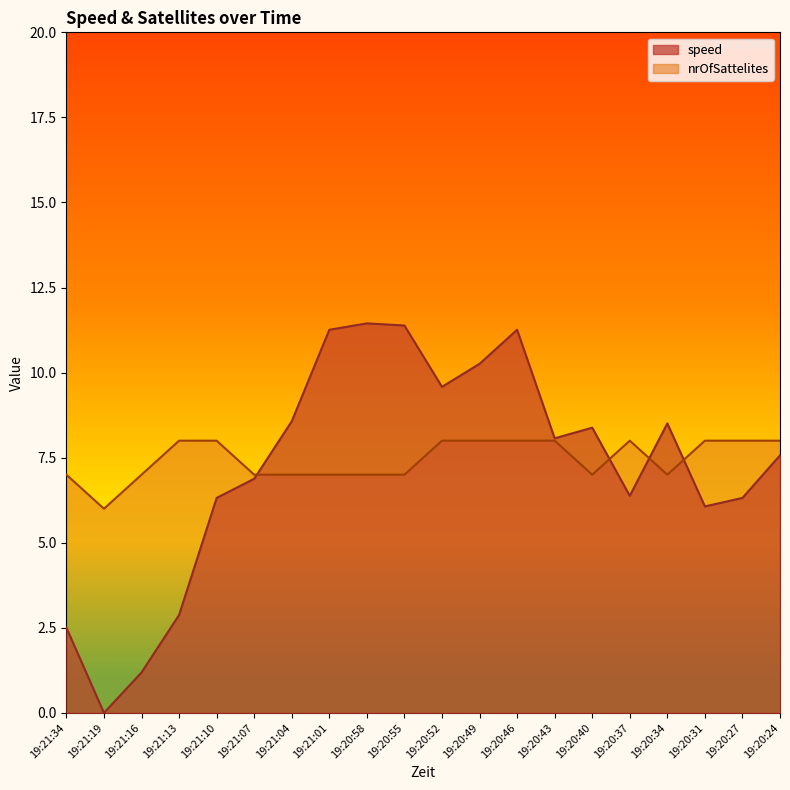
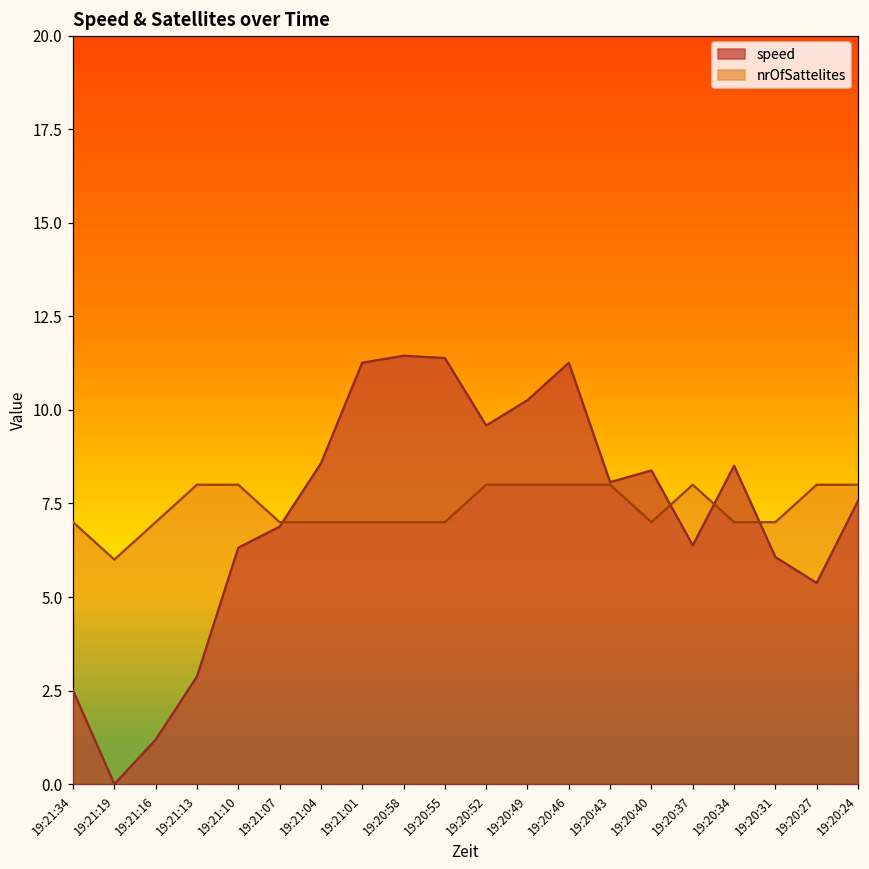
  {
    "speed": {
      "19:21:34": 2.5,
      "19:21:19": 0.0,
      "19:21:16": 1.2,
      "19:21:13": 2.9,
      "19:21:10": 6.3,
      "19:21:07": 6.9,
      "19:21:04": 8.6,
      "19:21:01": 11.3,
      "19:20:58": 11.4,
      "19:20:55": 11.4,
      "19:20:52": 9.6,
      "19:20:49": 10.3,
      "19:20:46": 11.3,
      "19:20:40": 8.4,
      "19:20:37": 6.4,
      "19:20:34": 8.5,
      "19:20:31": 6.1,
-     "19:20:27": 6.3,
+     "19:20:27": 5.4,
      "19:20:24": 7.6
    },
    "nrOfSattelites": {
      "19:21:34": 7,
      "19:21:19": 6,
      "19:21:16": 7,
      "19:21:13": 8,
      "19:21:10": 8,
      "19:21:07": 7,
      "19:21:04": 7,
      "19:21:01": 7,
      "19:20:58": 7,
      "19:20:55": 7,
      "19:20:52": 8,
      "19:20:49": 8,
      "19:20:46": 8,
      "19:20:40": 7,
      "19:20:37": 8,
      "19:20:34": 7,
-     "19:20:31": 8,
+     "19:20:31": 7,
      "19:20:27": 8,
      "19:20:24": 8
    }
  }
